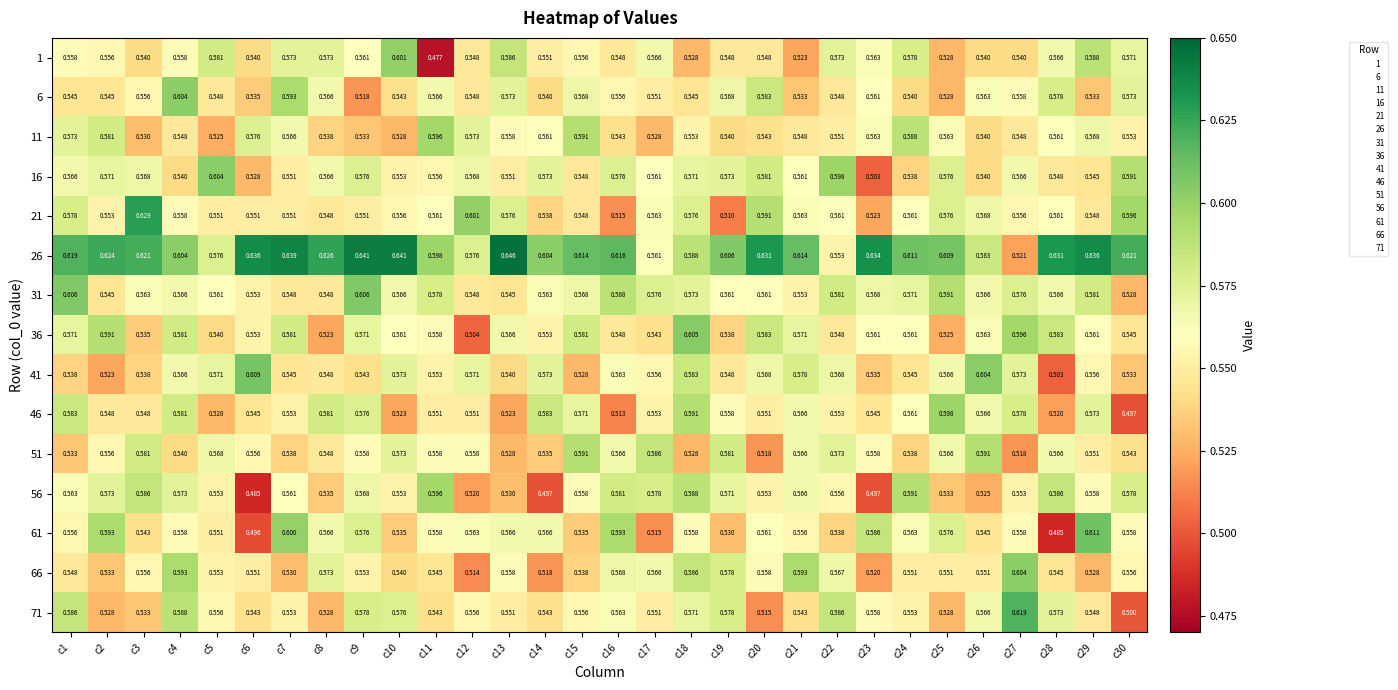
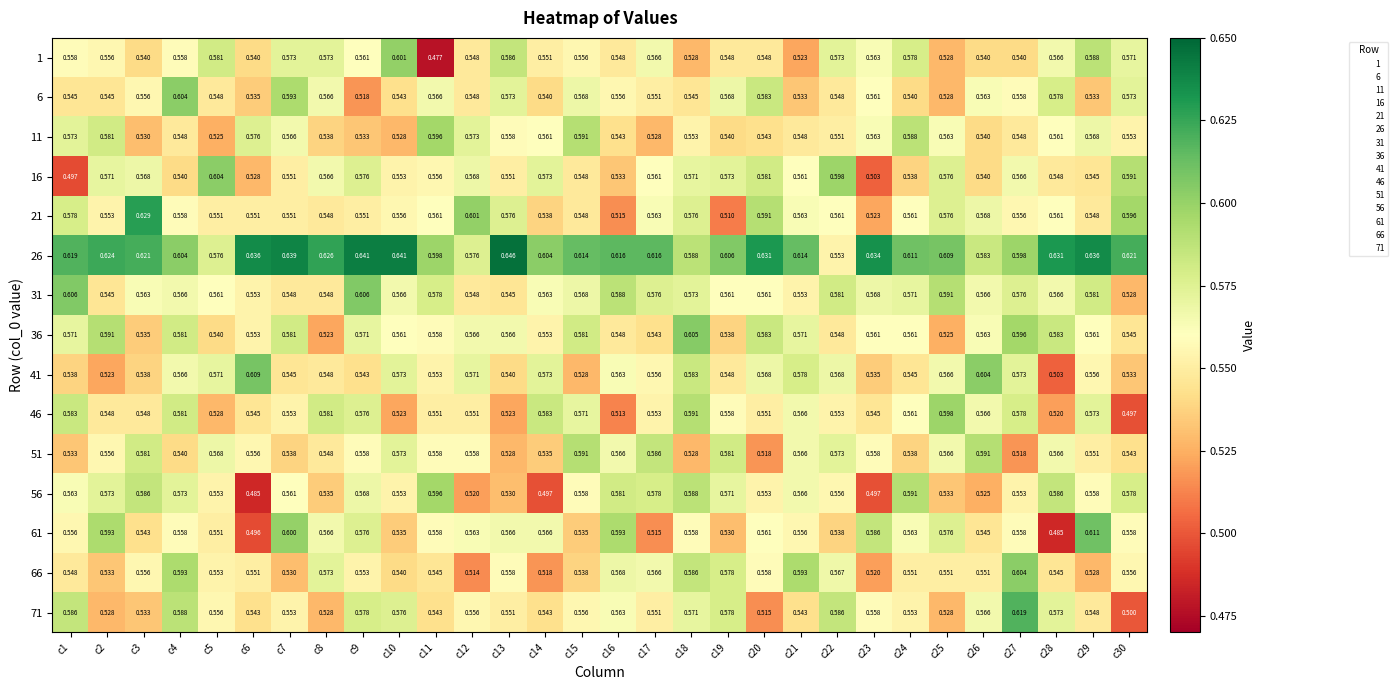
  {
    "16": {
-     "c1": 0.566,
+     "c1": 0.497,
      "c2": 0.571,
      "c3": 0.568,
      "c4": 0.540,
      "c5": 0.604,
      "c6": 0.528,
      "c7": 0.551,
      "c8": 0.566,
      "c9": 0.576,
      "c10": 0.553,
      "c11": 0.556,
      "c12": 0.568,
      "c13": 0.551,
      "c14": 0.573,
      "c15": 0.548,
-     "c16": 0.576,
+     "c16": 0.533,
      "c17": 0.561,
      "c18": 0.571,
      "c19": 0.573,
      "c20": 0.581,
      "c21": 0.561,
      "c22": 0.598,
      "c23": 0.503,
      "c24": 0.538,
      "c25": 0.576,
      "c26": 0.540,
      "c27": 0.566,
      "c28": 0.548,
      "c29": 0.545,
      "c30": 0.591
    },
    "26": {
      "c1": 0.619,
      "c2": 0.624,
      "c3": 0.621,
      "c4": 0.604,
      "c5": 0.576,
      "c6": 0.636,
      "c7": 0.639,
      "c8": 0.626,
      "c9": 0.641,
      "c10": 0.641,
      "c11": 0.598,
      "c12": 0.576,
      "c13": 0.646,
      "c14": 0.604,
      "c15": 0.614,
      "c16": 0.616,
-     "c17": 0.561,
+     "c17": 0.616,
      "c18": 0.588,
      "c19": 0.606,
      "c20": 0.631,
      "c21": 0.614,
      "c22": 0.553,
      "c23": 0.634,
      "c24": 0.611,
      "c25": 0.609,
      "c26": 0.583,
-     "c27": 0.521,
+     "c27": 0.598,
      "c28": 0.631,
      "c29": 0.636,
      "c30": 0.621
    },
    "36": {
      "c1": 0.571,
      "c2": 0.591,
      "c3": 0.535,
      "c4": 0.581,
      "c5": 0.540,
      "c6": 0.553,
      "c7": 0.581,
      "c8": 0.523,
      "c9": 0.571,
      "c10": 0.561,
      "c11": 0.558,
-     "c12": 0.504,
+     "c12": 0.566,
      "c13": 0.566,
      "c14": 0.553,
      "c15": 0.581,
      "c16": 0.548,
      "c17": 0.543,
      "c18": 0.605,
      "c19": 0.538,
      "c20": 0.583,
      "c21": 0.571,
      "c22": 0.548,
      "c23": 0.561,
      "c24": 0.561,
      "c25": 0.525,
      "c26": 0.563,
      "c27": 0.596,
      "c28": 0.583,
      "c29": 0.561,
      "c30": 0.545
    }
  }
